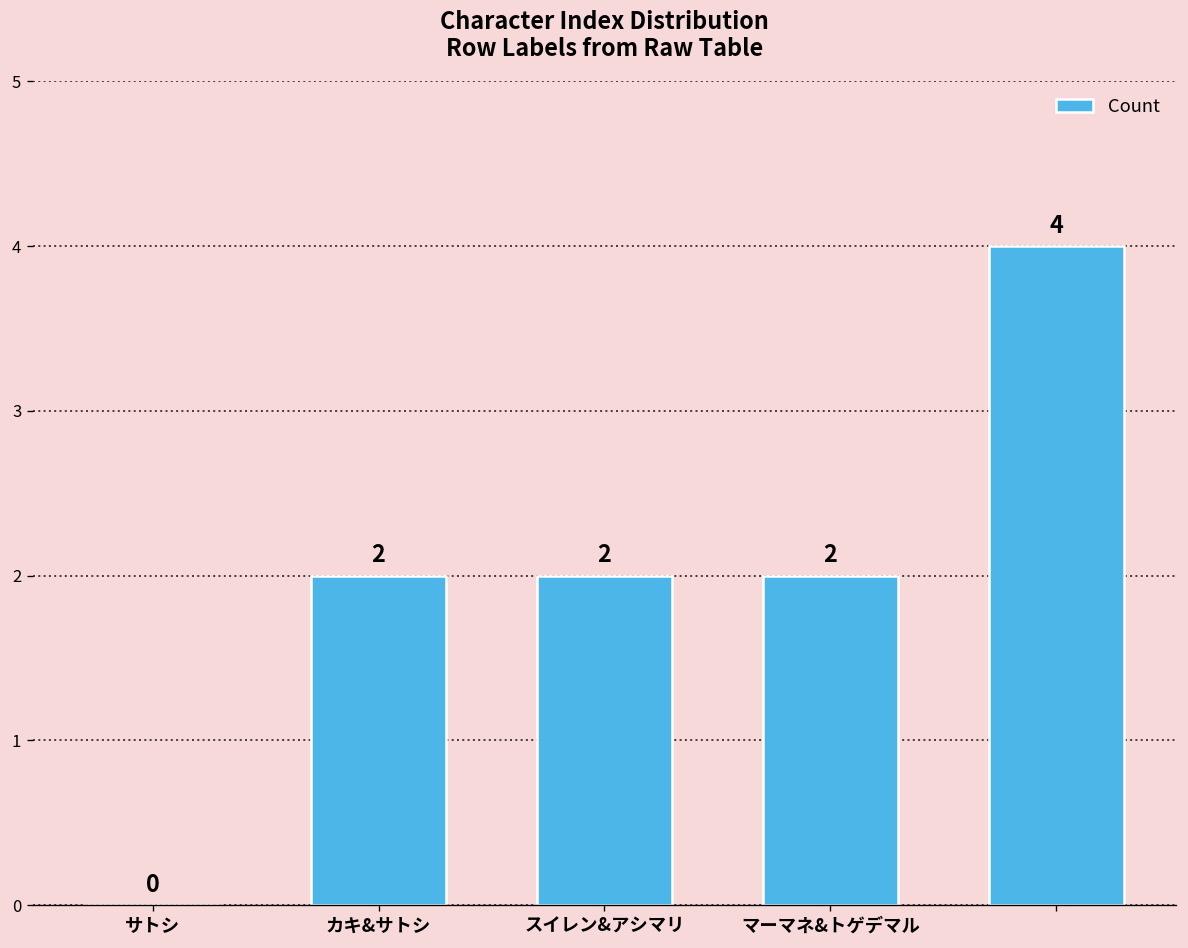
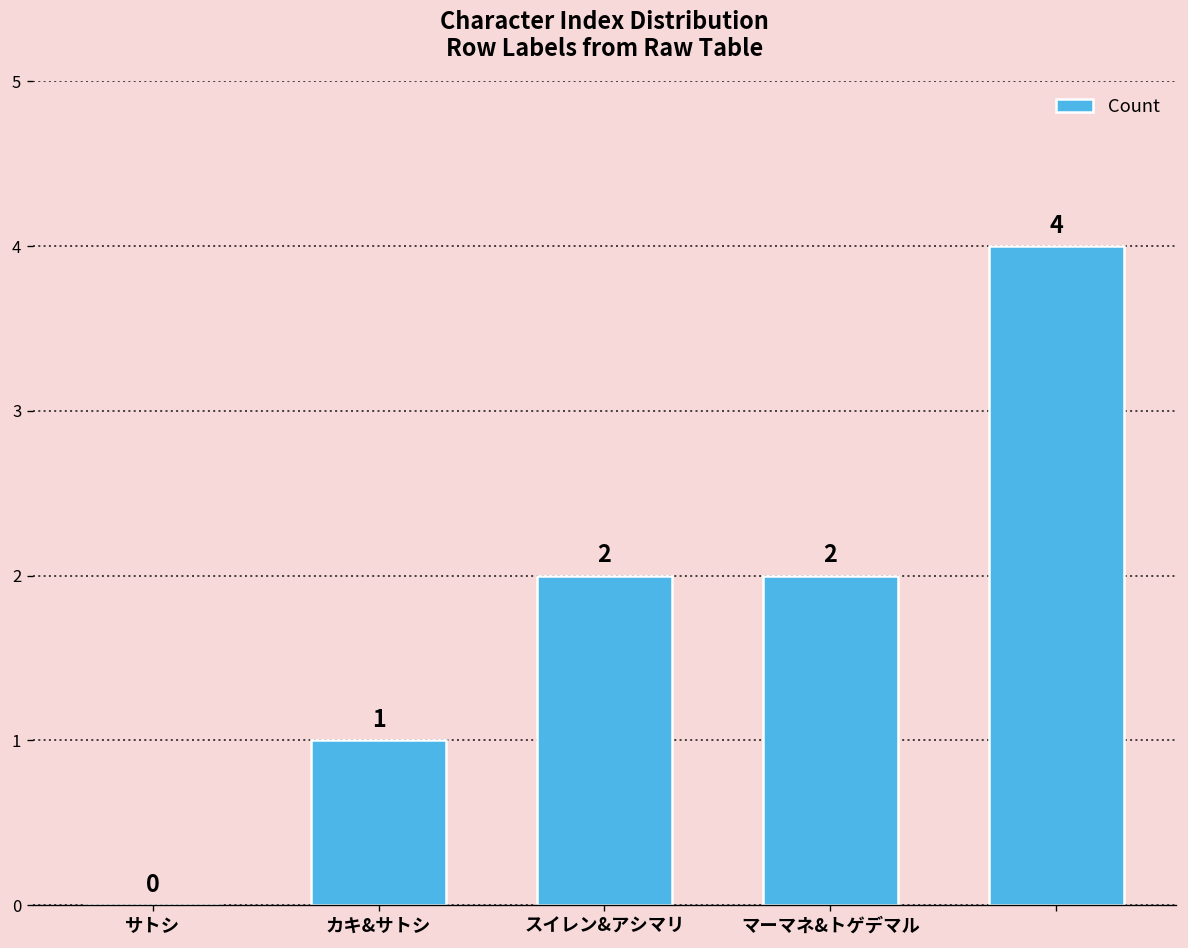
  {
    "サトシ": 0,
-   "カキ&サトシ": 2,
+   "カキ&サトシ": 1,
    "スイレン&アシマリ": 2,
    "マーマネ&トゲデマル": 2
  }
